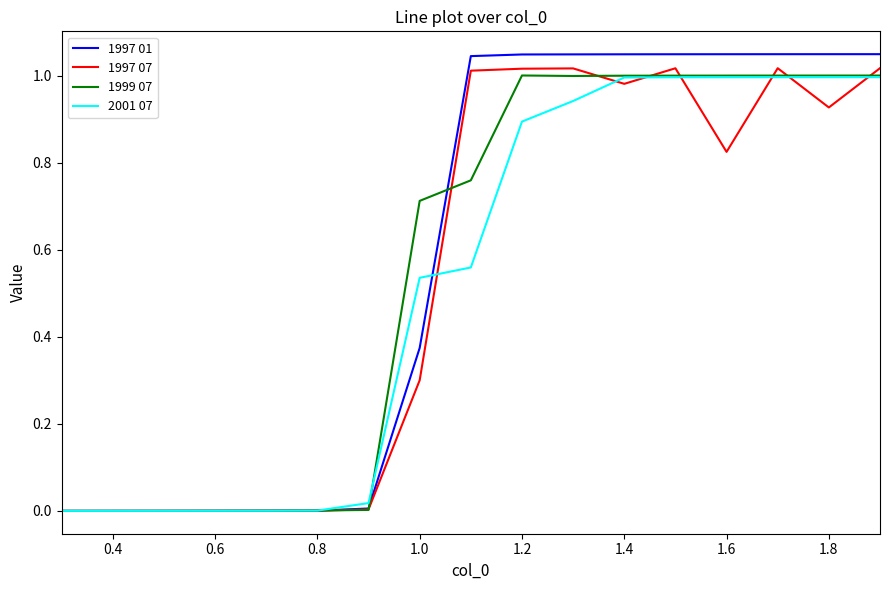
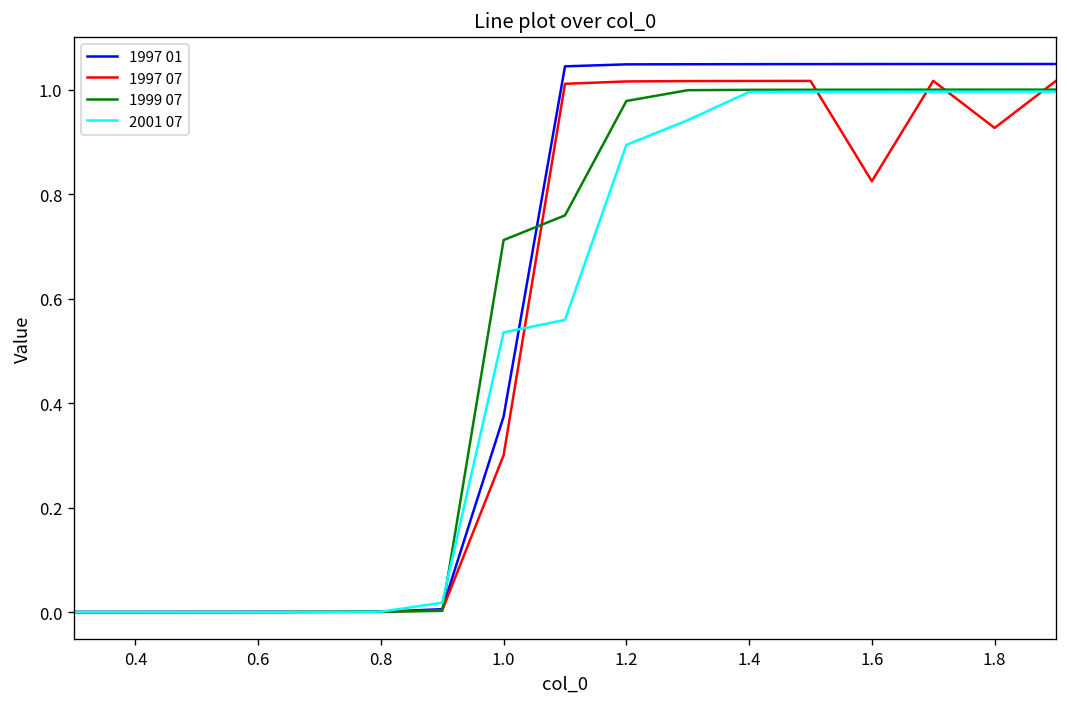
  {
    "1997 01": {
      "1.0": 0.37,
      "1.2": 1.05,
      "1.4": 1.05,
      "1.6": 1.05,
      "1.8": 1.05
    },
    "1997 07": {
      "1.0": 0.30,
      "1.2": 1.02,
-     "1.4": 0.98,
+     "1.4": 1.02,
      "1.6": 0.83,
      "1.8": 0.93
    },
    "1999 07": {
      "1.0": 0.71,
-     "1.2": 1.00
+     "1.2": 0.98
    },
    "2001 07": {
      "1.0": 0.54,
      "1.2": 0.89
    }
  }
